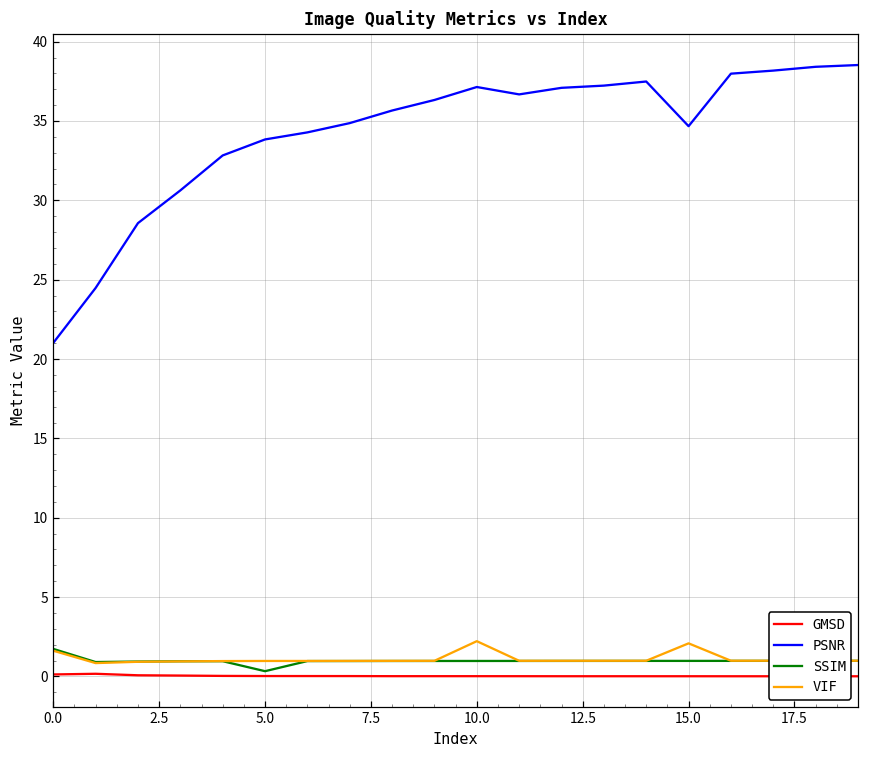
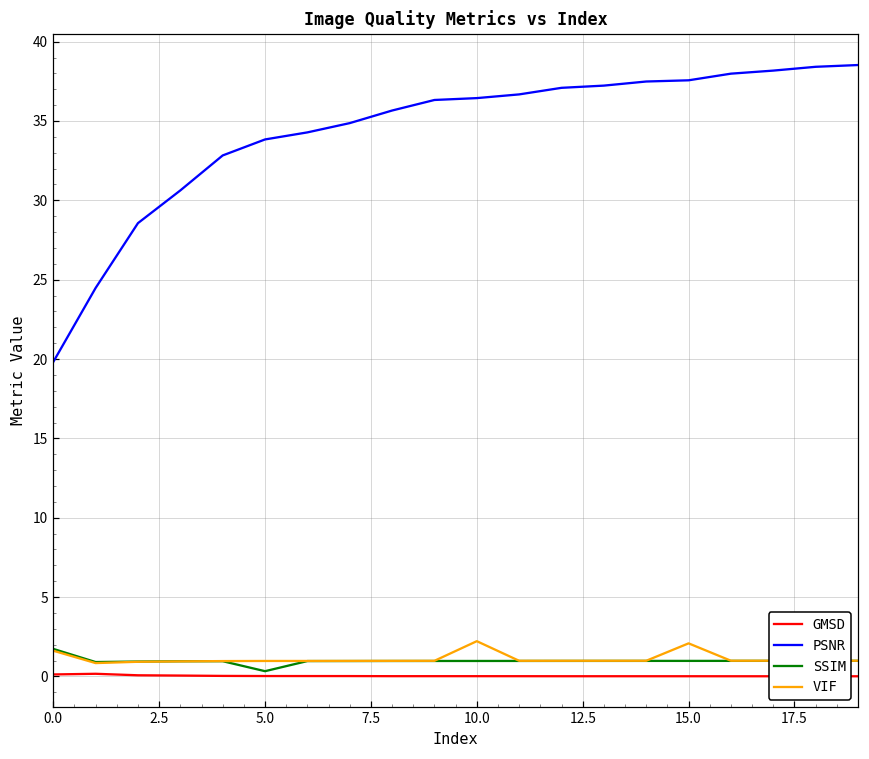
  {
    "GMSD": {
      "0.0": 0.1,
      "5.0": 0.0,
      "10.0": 0.0,
      "15.0": 0.0
    },
    "PSNR": {
-     "0.0": 21.0,
+     "0.0": 19.8,
      "5.0": 33.8,
-     "10.0": 37.1,
-     "15.0": 34.7
+     "10.0": 36.4,
+     "15.0": 37.6
    },
    "SSIM": {
      "5.0": 0.3,
      "10.0": 1.0,
      "15.0": 1.0
    },
    "VIF": {
      "5.0": 1.0,
      "10.0": 2.2,
      "15.0": 2.1
    }
  }
